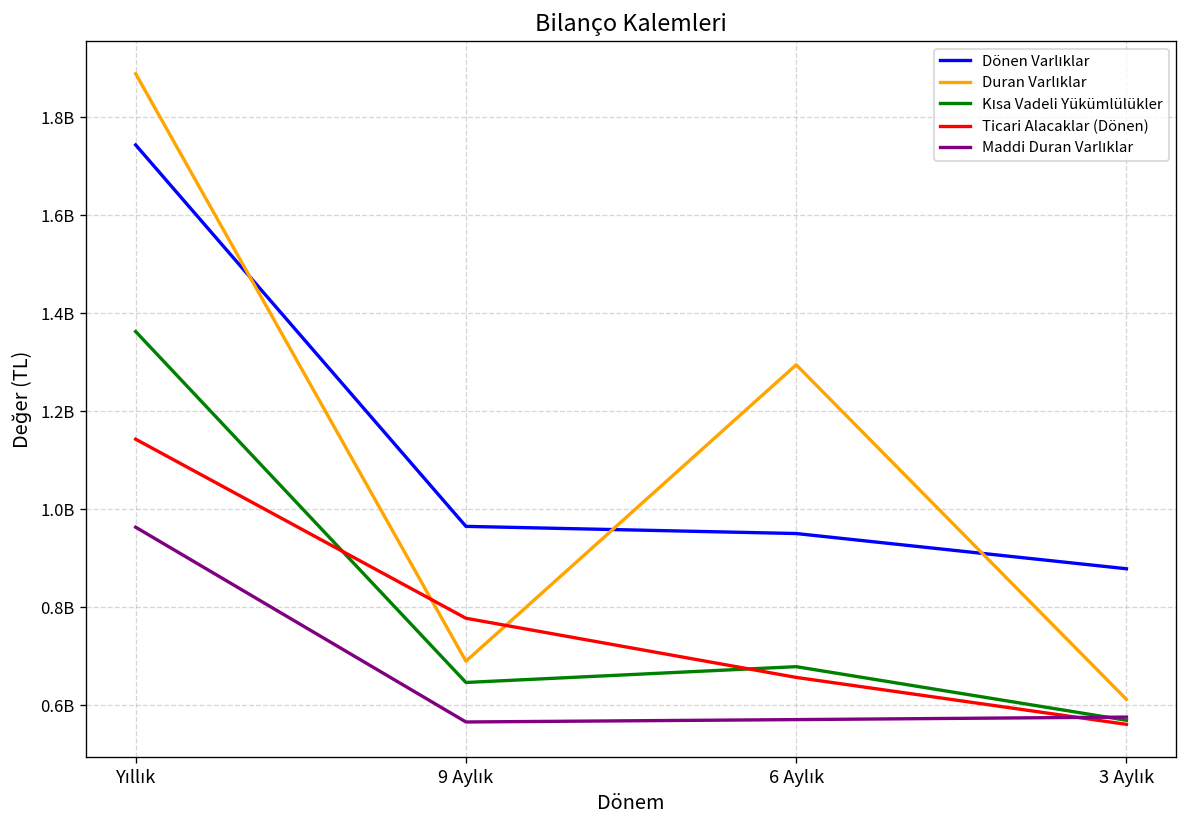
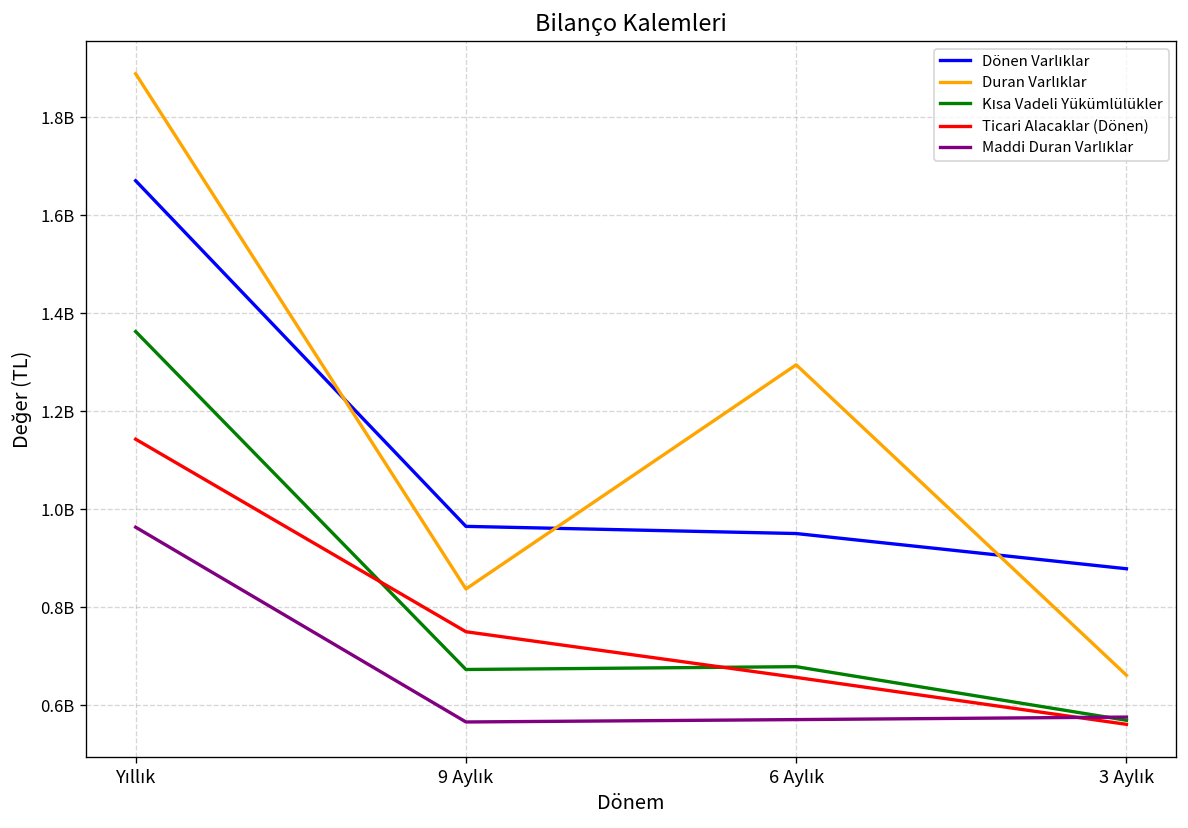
  {
    "Dönen Varlıklar": {
-     "Yıllık": 1740000000,
+     "Yıllık": 1670000000,
      "9 Aylık": 960000000,
      "6 Aylık": 950000000,
      "3 Aylık": 880000000
    },
    "Duran Varlıklar": {
      "Yıllık": 1890000000,
-     "9 Aylık": 690000000,
+     "9 Aylık": 840000000,
      "6 Aylık": 1290000000,
-     "3 Aylık": 610000000
+     "3 Aylık": 660000000
    },
    "Kısa Vadeli Yükümlülükler": {
      "Yıllık": 1360000000,
-     "9 Aylık": 650000000,
+     "9 Aylık": 670000000,
      "6 Aylık": 680000000,
      "3 Aylık": 570000000
    },
    "Ticari Alacaklar (Dönen)": {
      "Yıllık": 1140000000,
-     "9 Aylık": 780000000,
+     "9 Aylık": 750000000,
      "6 Aylık": 660000000,
      "3 Aylık": 560000000
    },
    "Maddi Duran Varlıklar": {
      "Yıllık": 960000000,
      "9 Aylık": 570000000,
      "6 Aylık": 570000000,
      "3 Aylık": 580000000
    }
  }
